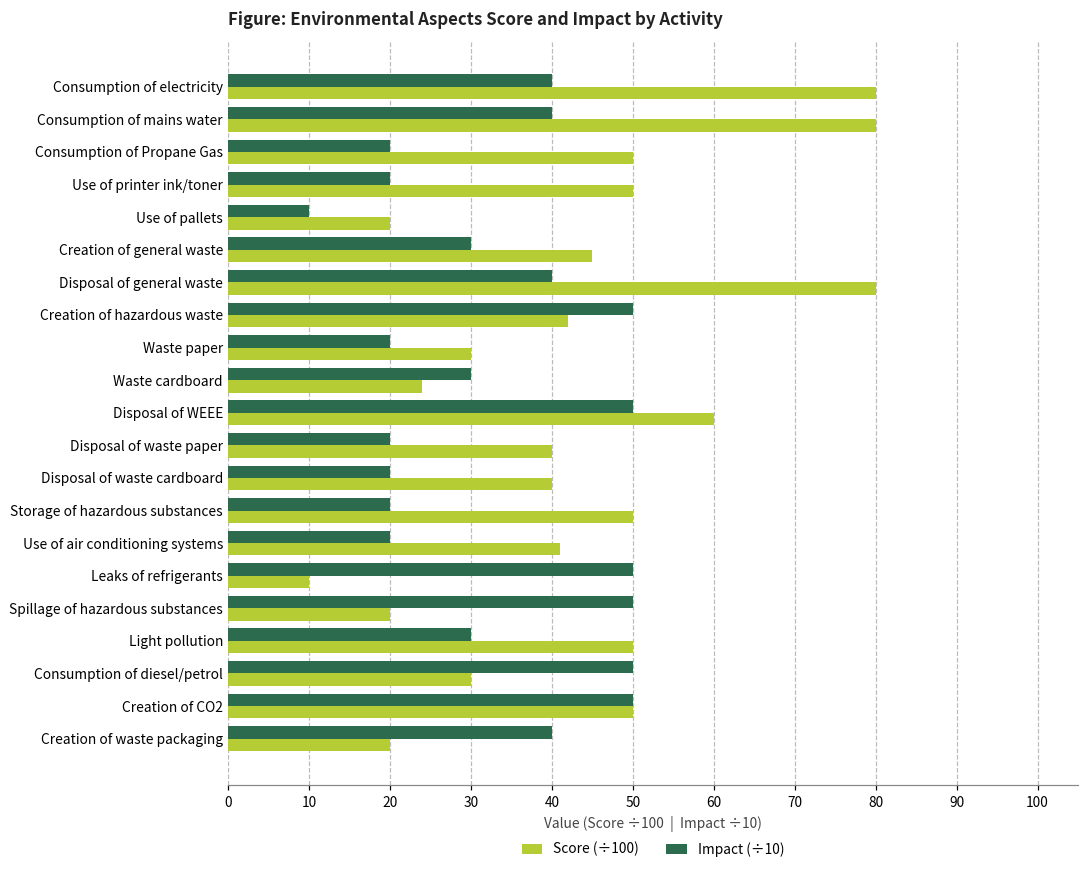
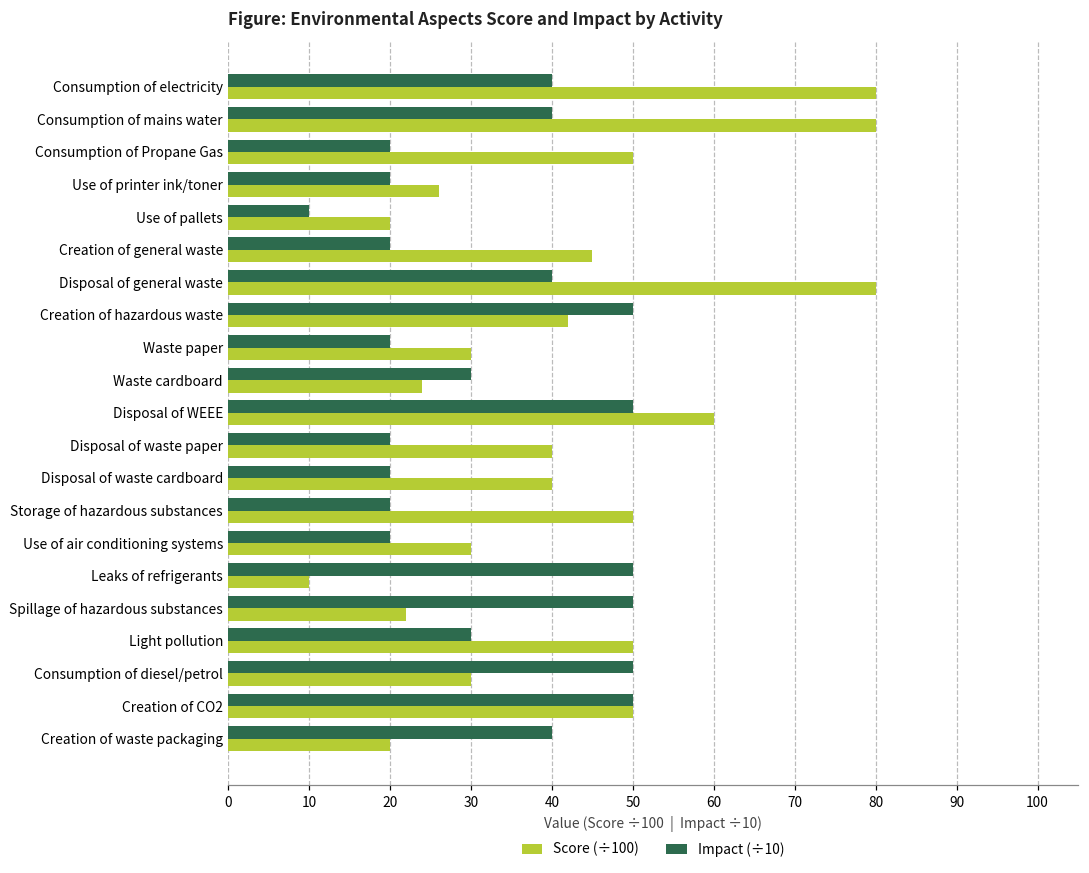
  {
    "Score (÷100)": {
      "Consumption of electricity": 80,
      "Consumption of mains water": 80,
      "Consumption of Propane Gas": 50,
-     "Use of printer ink/toner": 50,
+     "Use of printer ink/toner": 26,
      "Use of pallets": 20,
      "Creation of general waste": 45,
      "Disposal of general waste": 80,
      "Creation of hazardous waste": 42,
      "Waste paper": 30,
      "Waste cardboard": 24,
      "Disposal of WEEE": 60,
      "Disposal of waste paper": 40,
      "Disposal of waste cardboard": 40,
      "Storage of hazardous substances": 50,
-     "Use of air conditioning systems": 41,
+     "Use of air conditioning systems": 30,
      "Leaks of refrigerants": 10,
-     "Spillage of hazardous substances": 20,
+     "Spillage of hazardous substances": 22,
      "Light pollution": 50,
      "Consumption of diesel/petrol": 30,
      "Creation of CO2": 50,
      "Creation of waste packaging": 20
    },
    "Impact (÷10)": {
      "Consumption of electricity": 40,
      "Consumption of mains water": 40,
      "Consumption of Propane Gas": 20,
      "Use of printer ink/toner": 20,
      "Use of pallets": 10,
-     "Creation of general waste": 30,
+     "Creation of general waste": 20,
      "Disposal of general waste": 40,
      "Creation of hazardous waste": 50,
      "Waste paper": 20,
      "Waste cardboard": 30,
      "Disposal of WEEE": 50,
      "Disposal of waste paper": 20,
      "Disposal of waste cardboard": 20,
      "Storage of hazardous substances": 20,
      "Use of air conditioning systems": 20,
      "Leaks of refrigerants": 50,
      "Spillage of hazardous substances": 50,
      "Light pollution": 30,
      "Consumption of diesel/petrol": 50,
      "Creation of CO2": 50,
      "Creation of waste packaging": 40
    }
  }
